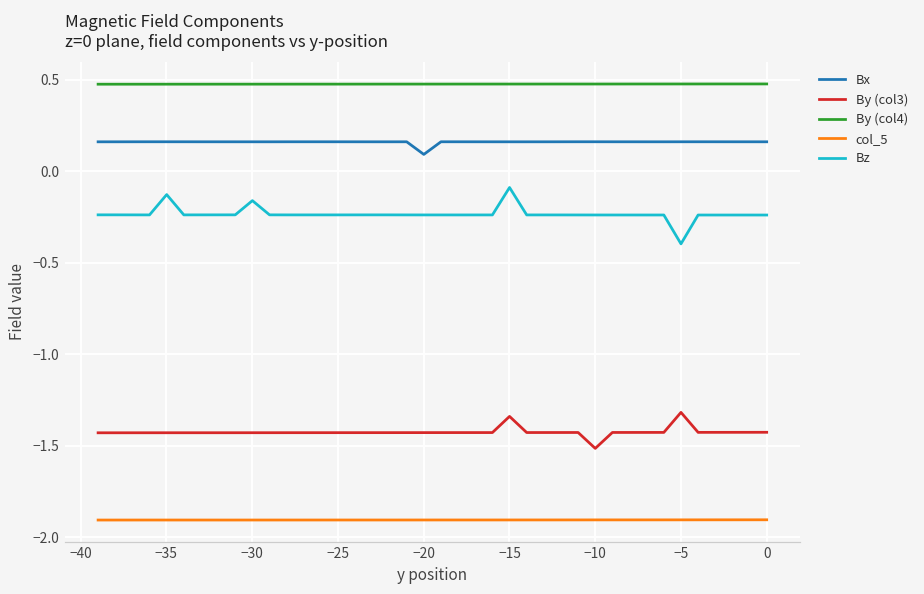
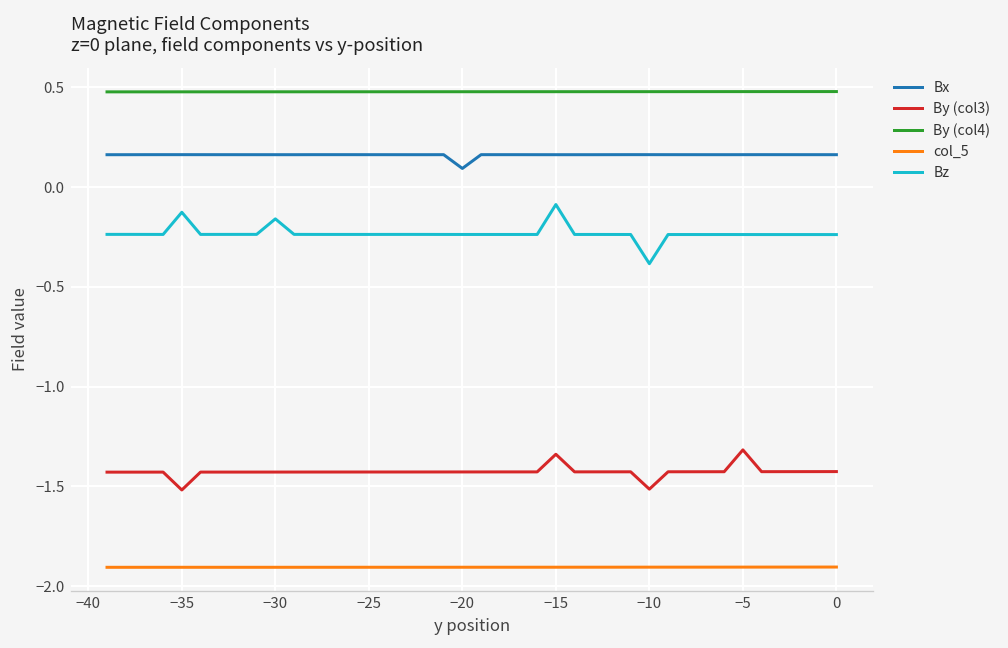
  {
    "Bx": {
      "−35": 0.16,
      "−30": 0.16,
      "−25": 0.16,
      "−20": 0.09,
      "−15": 0.16,
      "−10": 0.16,
      "−5": 0.16,
      "0": 0.16
    },
    "By (col3)": {
-     "−35": -1.43,
+     "−35": -1.52,
      "−30": -1.43,
      "−25": -1.43,
      "−20": -1.43,
      "−15": -1.34,
      "−10": -1.51,
      "−5": -1.32,
      "0": -1.43
    },
    "By (col4)": {
      "−35": 0.48,
      "−30": 0.48,
      "−25": 0.48,
      "−20": 0.48,
      "−15": 0.48,
      "−10": 0.48,
      "−5": 0.48,
      "0": 0.48
    },
    "col_5": {
      "−35": -1.91,
      "−30": -1.91,
      "−25": -1.91,
      "−20": -1.91,
      "−15": -1.91,
      "−10": -1.90,
      "−5": -1.90,
      "0": -1.90
    },
    "Bz": {
      "−35": -0.13,
      "−30": -0.16,
      "−25": -0.24,
      "−20": -0.24,
      "−15": -0.09,
-     "−10": -0.24,
-     "−5": -0.40,
+     "−10": -0.38,
+     "−5": -0.24,
      "0": -0.24
    }
  }
